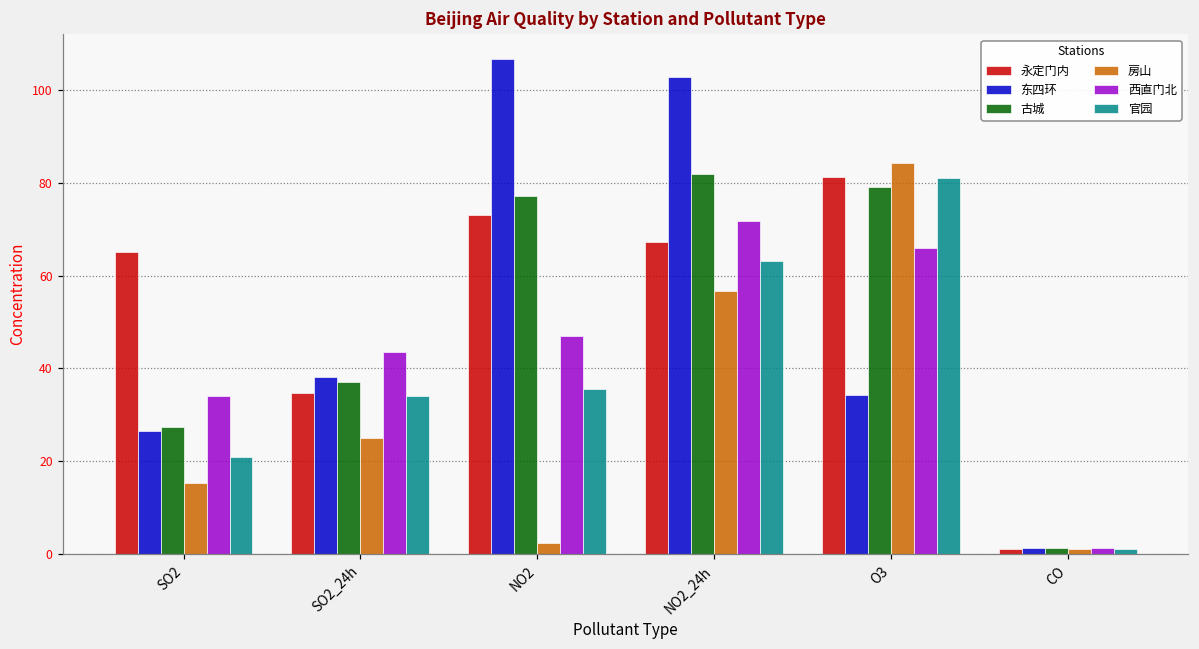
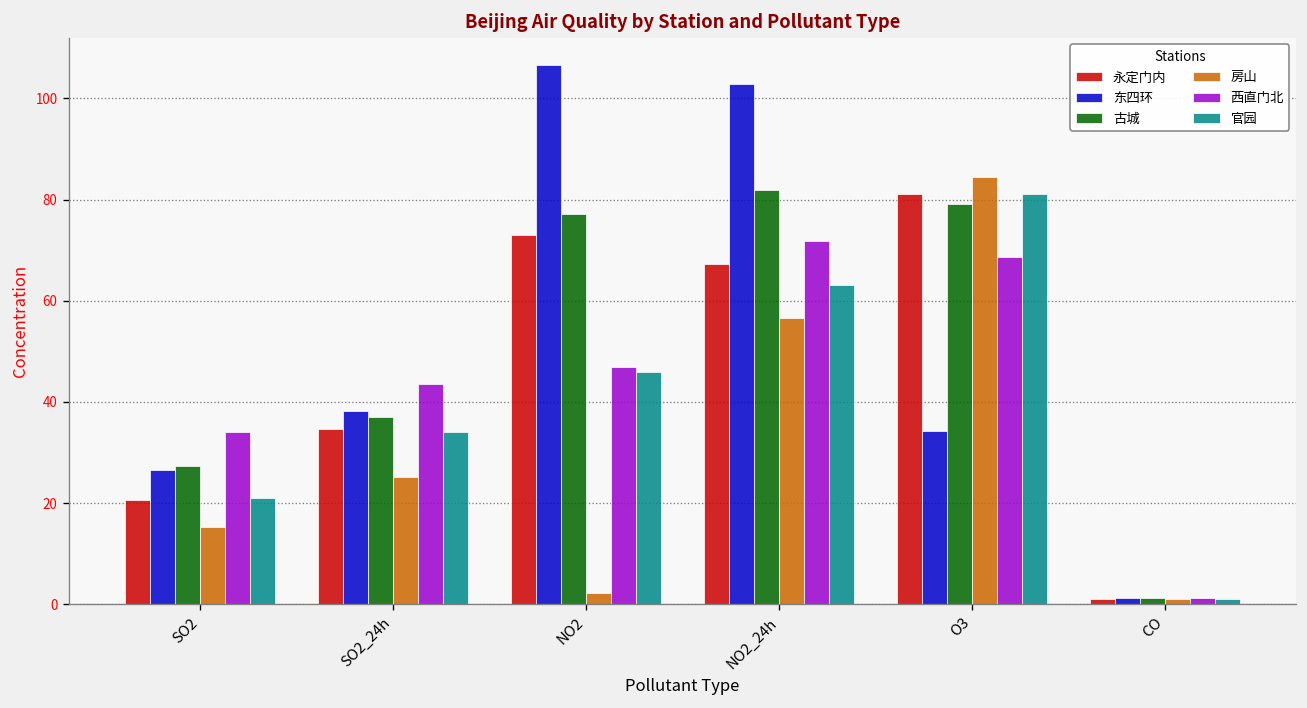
  {
    "永定门内": {
-     "SO2": 65,
+     "SO2": 21,
      "SO2_24h": 35,
      "NO2": 73,
      "NO2_24h": 67,
      "O3": 81,
      "CO": 1
    },
    "东四环": {
      "SO2": 27,
      "SO2_24h": 38,
      "NO2": 107,
      "NO2_24h": 103,
      "O3": 34,
      "CO": 1
    },
    "古城": {
      "SO2": 27,
      "SO2_24h": 37,
      "NO2": 77,
      "NO2_24h": 82,
      "O3": 79,
      "CO": 1
    },
    "房山": {
      "SO2": 15,
      "SO2_24h": 25,
      "NO2": 2,
      "NO2_24h": 57,
      "O3": 84,
      "CO": 1
    },
    "西直门北": {
      "SO2": 34,
      "SO2_24h": 44,
      "NO2": 47,
      "NO2_24h": 72,
-     "O3": 66,
+     "O3": 69,
      "CO": 1
    },
    "官园": {
      "SO2": 21,
      "SO2_24h": 34,
-     "NO2": 36,
+     "NO2": 46,
      "NO2_24h": 63,
      "O3": 81,
      "CO": 1
    }
  }
